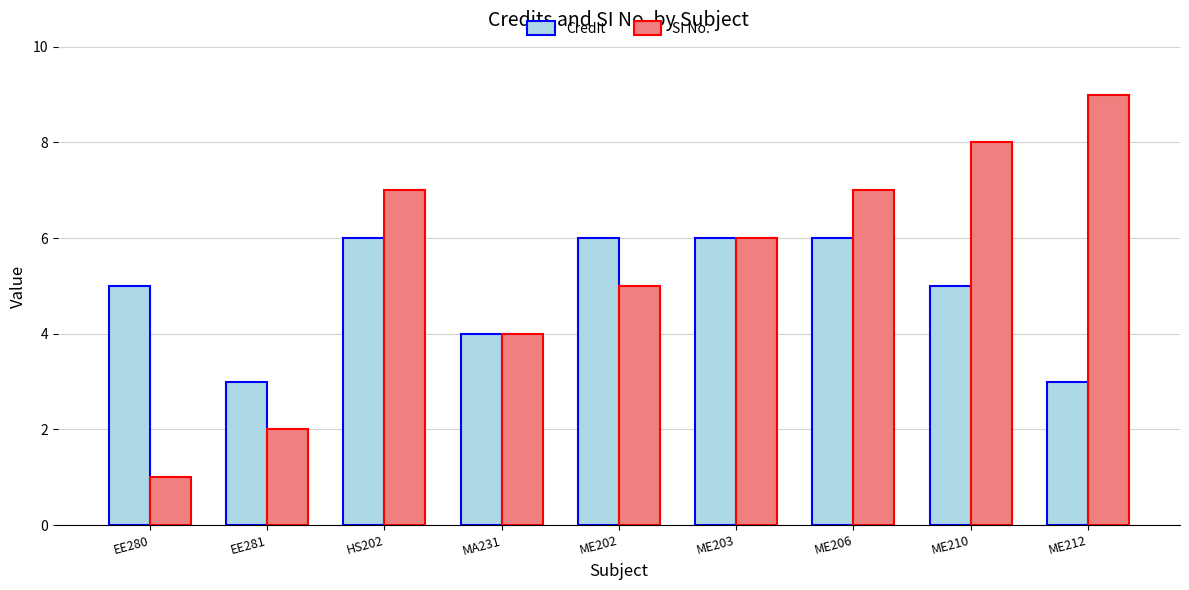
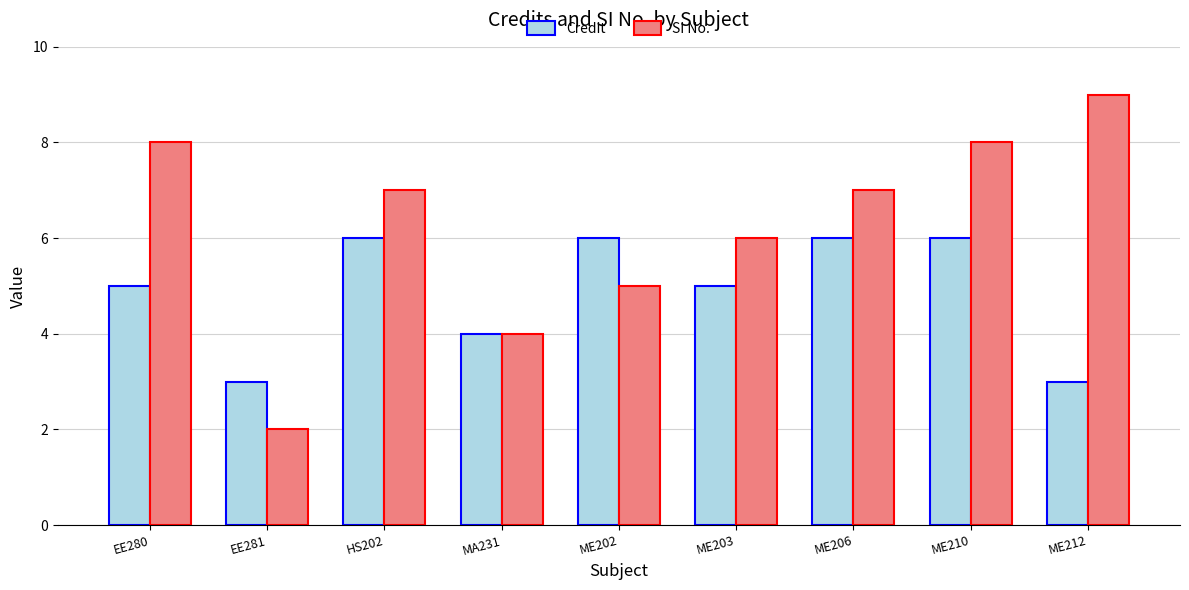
  {
    "Credit": {
      "EE280": 5,
      "EE281": 3,
      "HS202": 6,
      "MA231": 4,
      "ME202": 6,
-     "ME203": 6,
+     "ME203": 5,
      "ME206": 6,
-     "ME210": 5,
+     "ME210": 6,
      "ME212": 3
    },
    "SI No.": {
-     "EE280": 1,
+     "EE280": 8,
      "EE281": 2,
      "HS202": 7,
      "MA231": 4,
      "ME202": 5,
      "ME203": 6,
      "ME206": 7,
      "ME210": 8,
      "ME212": 9
    }
  }
